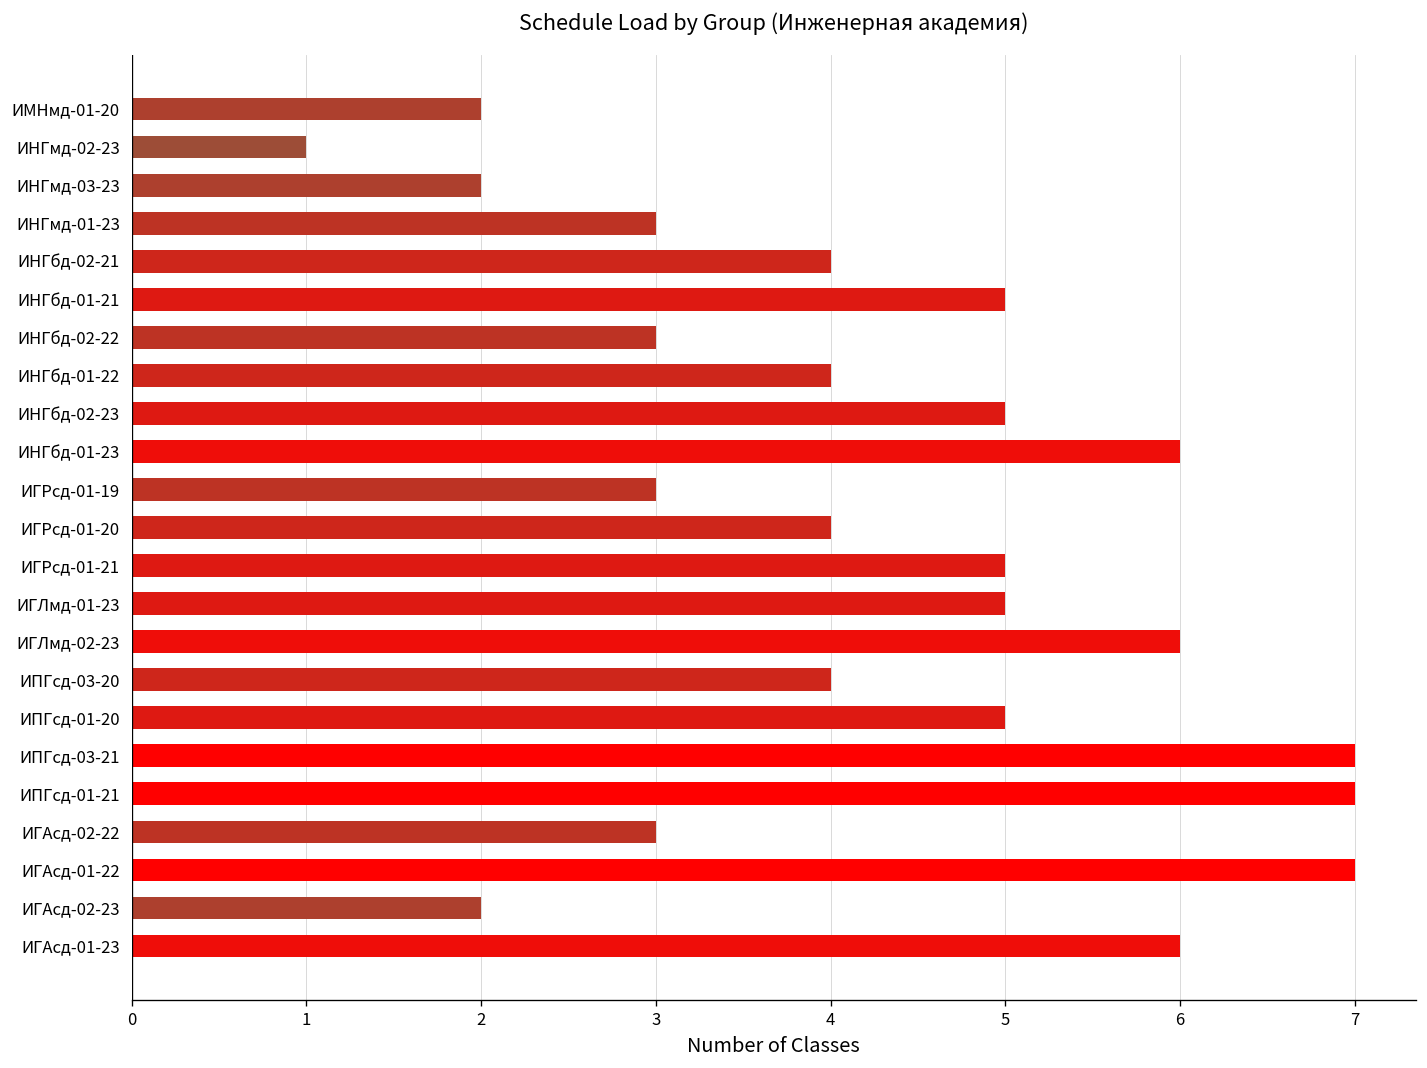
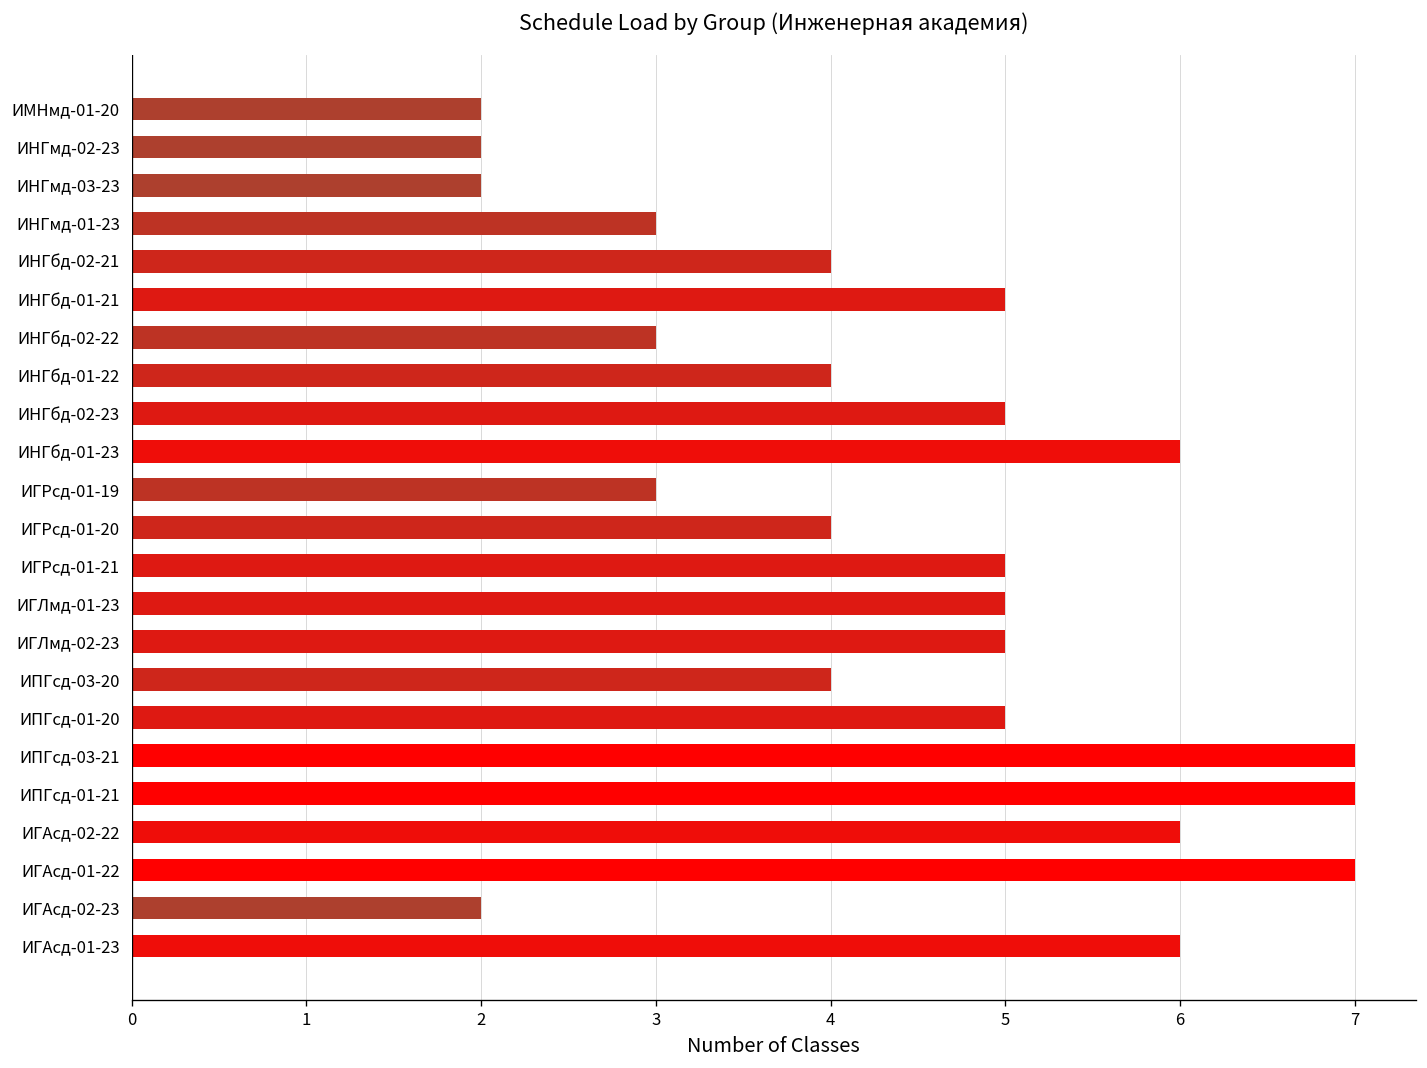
  {
    "ИМНмд-01-20": 2,
-   "ИНГмд-02-23": 1,
+   "ИНГмд-02-23": 2,
    "ИНГмд-03-23": 2,
    "ИНГмд-01-23": 3,
    "ИНГбд-02-21": 4,
    "ИНГбд-01-21": 5,
    "ИНГбд-02-22": 3,
    "ИНГбд-01-22": 4,
    "ИНГбд-02-23": 5,
    "ИНГбд-01-23": 6,
    "ИГРсд-01-19": 3,
    "ИГРсд-01-20": 4,
    "ИГРсд-01-21": 5,
    "ИГЛмд-01-23": 5,
-   "ИГЛмд-02-23": 6,
+   "ИГЛмд-02-23": 5,
    "ИПГсд-03-20": 4,
    "ИПГсд-01-20": 5,
    "ИПГсд-03-21": 7,
    "ИПГсд-01-21": 7,
-   "ИГАсд-02-22": 3,
+   "ИГАсд-02-22": 6,
    "ИГАсд-01-22": 7,
    "ИГАсд-02-23": 2,
    "ИГАсд-01-23": 6
  }
